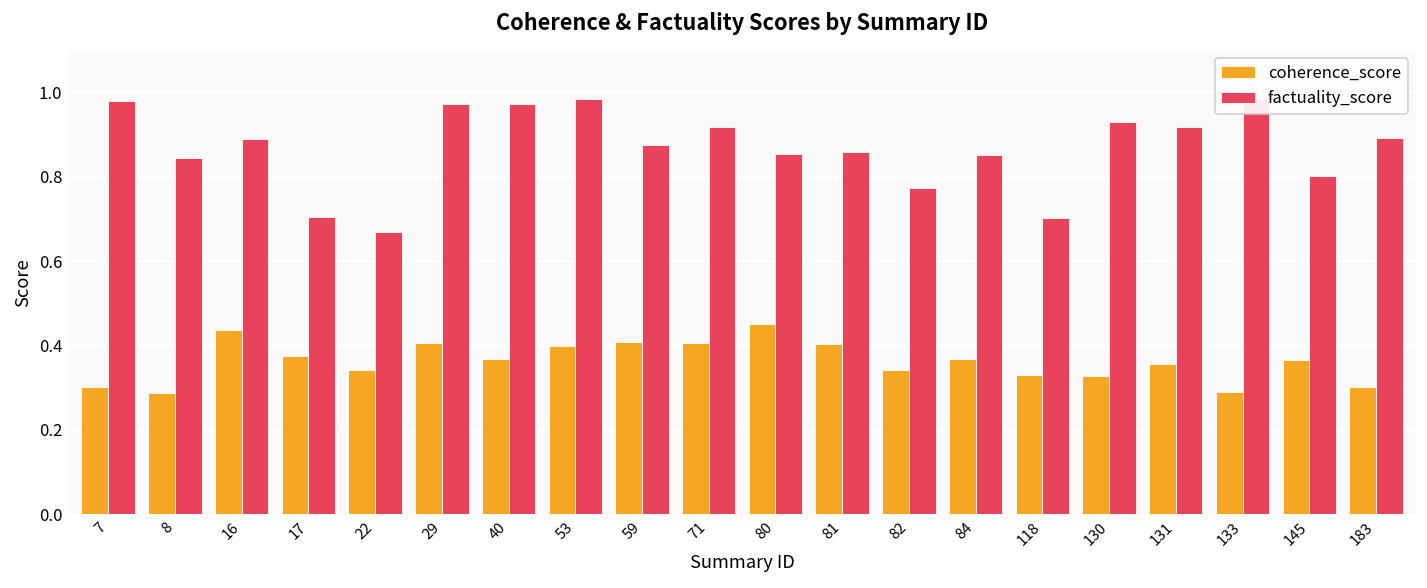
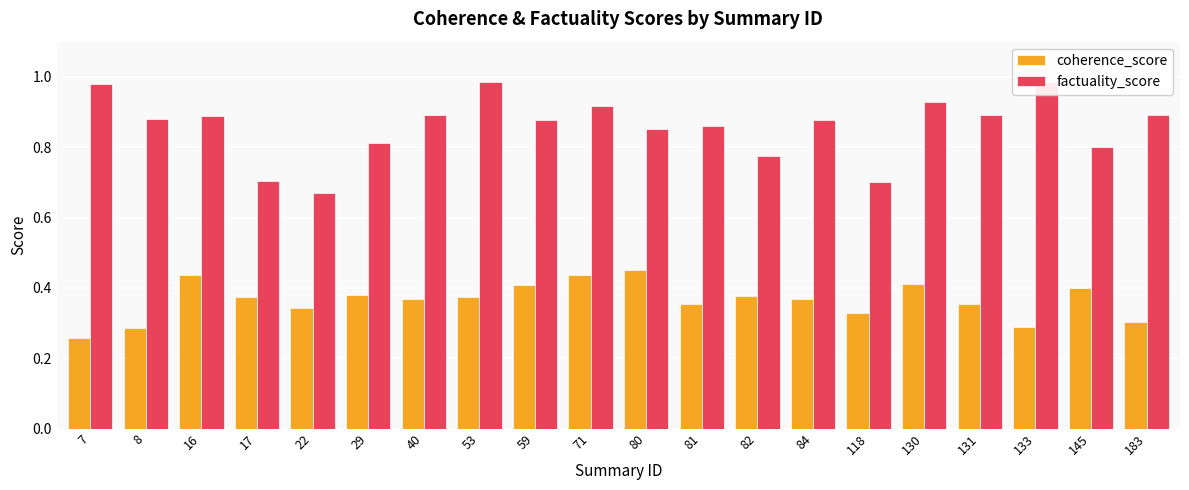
  {
    "coherence_score": {
-     "7": 0.30,
+     "7": 0.26,
      "8": 0.29,
      "16": 0.44,
      "17": 0.37,
      "22": 0.34,
-     "29": 0.41,
+     "29": 0.38,
      "40": 0.37,
-     "53": 0.40,
+     "53": 0.37,
      "59": 0.41,
-     "71": 0.41,
+     "71": 0.44,
      "80": 0.45,
-     "81": 0.40,
-     "82": 0.34,
+     "81": 0.35,
+     "82": 0.38,
      "84": 0.37,
      "118": 0.33,
-     "130": 0.33,
+     "130": 0.41,
      "131": 0.36,
      "133": 0.29,
-     "145": 0.37,
+     "145": 0.40,
      "183": 0.30
    },
    "factuality_score": {
      "7": 0.98,
-     "8": 0.84,
+     "8": 0.88,
      "16": 0.89,
      "17": 0.70,
      "22": 0.67,
-     "29": 0.97,
-     "40": 0.97,
+     "29": 0.81,
+     "40": 0.89,
      "53": 0.99,
      "59": 0.88,
      "71": 0.92,
      "80": 0.85,
      "81": 0.86,
      "82": 0.77,
-     "84": 0.85,
+     "84": 0.88,
      "118": 0.70,
      "130": 0.93,
-     "131": 0.92,
+     "131": 0.89,
      "145": 0.80,
      "183": 0.89
    }
  }
